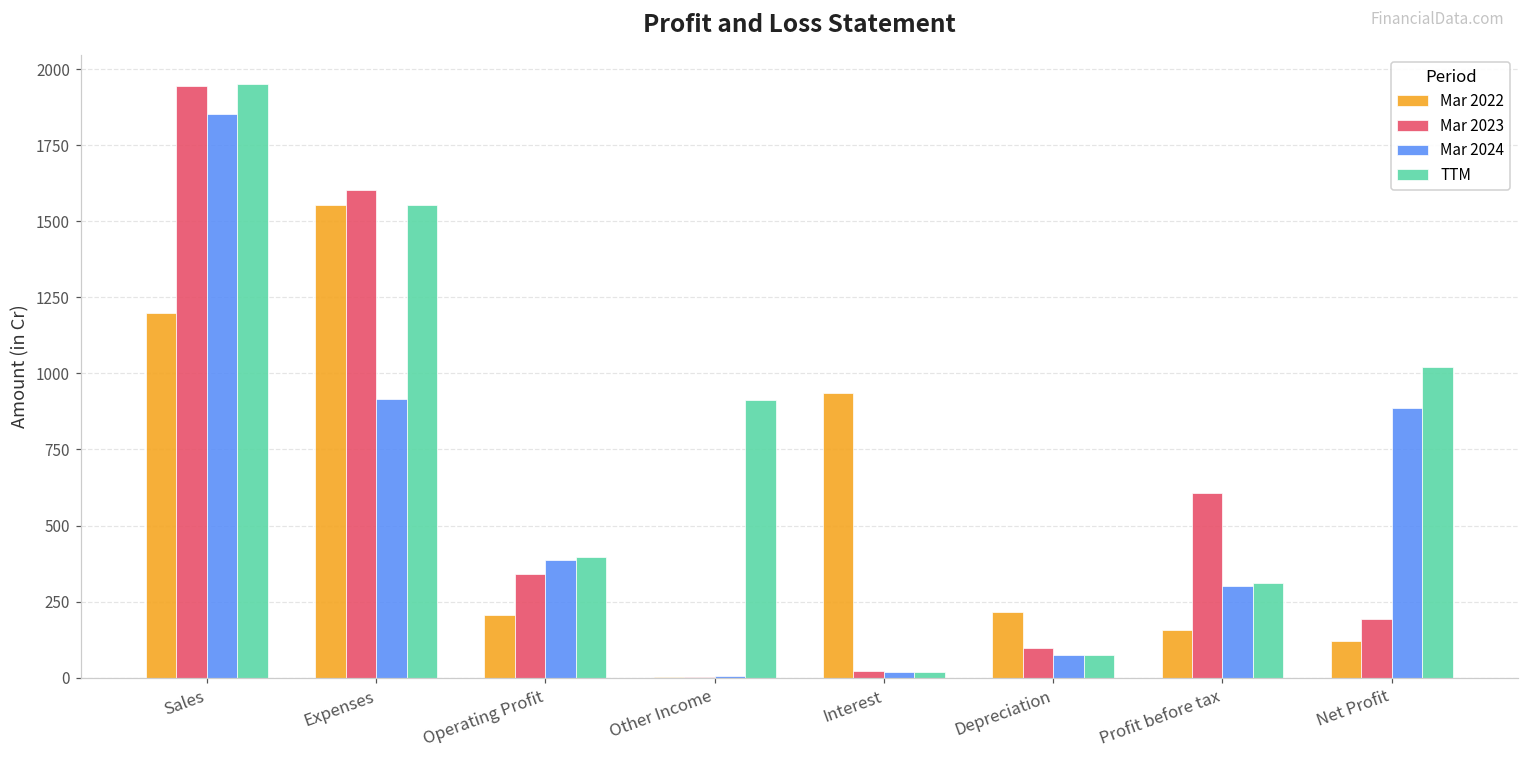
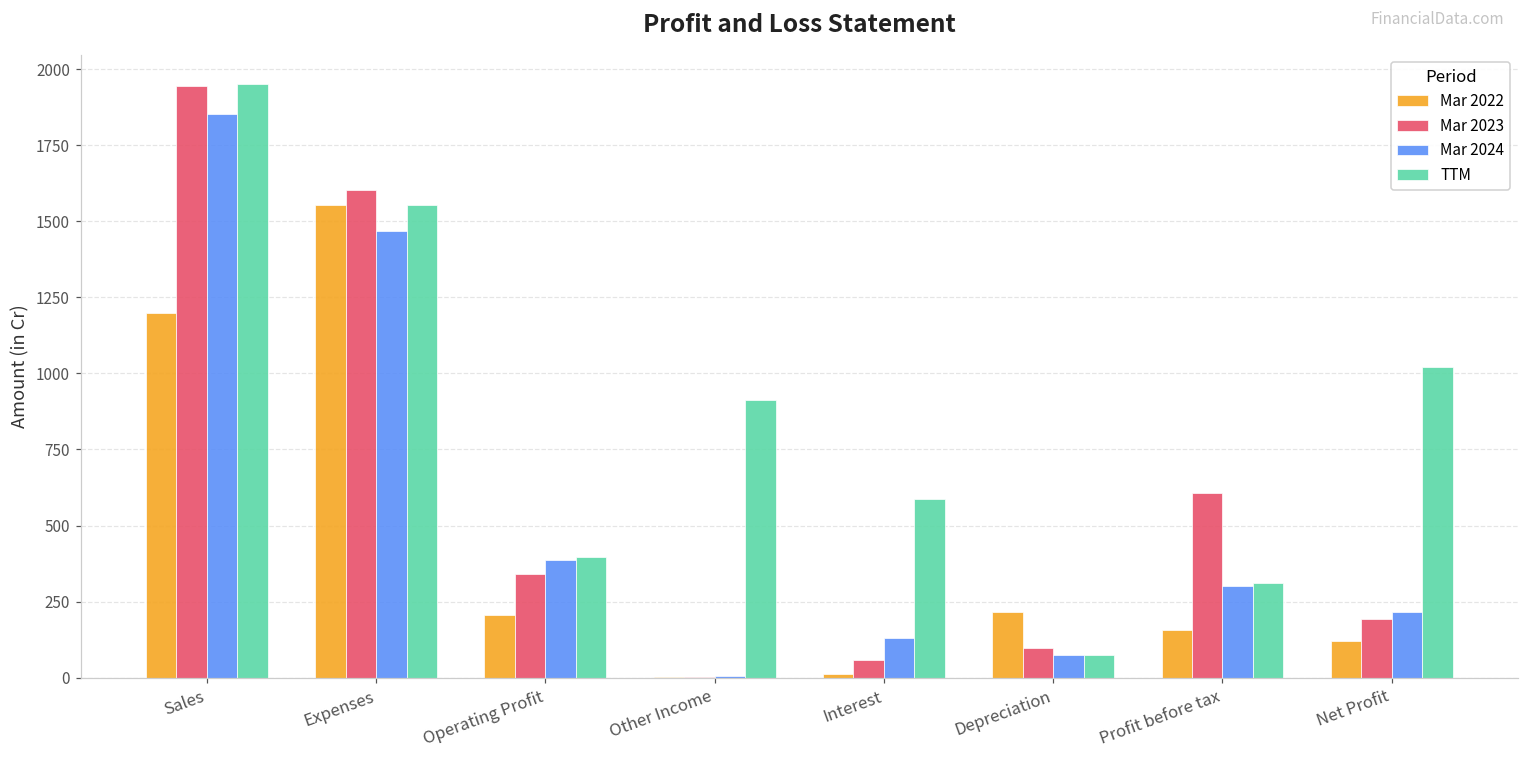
  {
    "Mar 2022": {
      "Sales": 1200,
      "Expenses": 1550,
      "Operating Profit": 210,
-     "Interest": 940,
+     "Interest": 10,
      "Depreciation": 220,
      "Profit before tax": 160,
      "Net Profit": 120
    },
    "Mar 2023": {
      "Sales": 1950,
      "Expenses": 1600,
      "Operating Profit": 340,
-     "Interest": 20,
+     "Interest": 60,
      "Depreciation": 100,
      "Profit before tax": 610,
      "Net Profit": 190
    },
    "Mar 2024": {
      "Sales": 1850,
-     "Expenses": 920,
+     "Expenses": 1470,
      "Operating Profit": 390,
-     "Interest": 20,
+     "Interest": 130,
      "Depreciation": 70,
      "Profit before tax": 300,
-     "Net Profit": 890
+     "Net Profit": 220
    },
    "TTM": {
      "Sales": 1950,
      "Expenses": 1550,
      "Operating Profit": 400,
      "Other Income": 910,
-     "Interest": 20,
+     "Interest": 590,
      "Depreciation": 80,
      "Profit before tax": 310,
      "Net Profit": 1020
    }
  }
